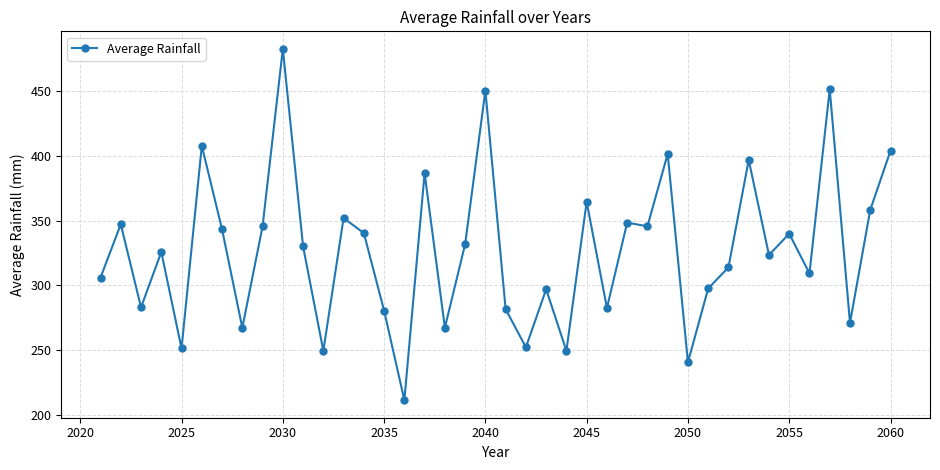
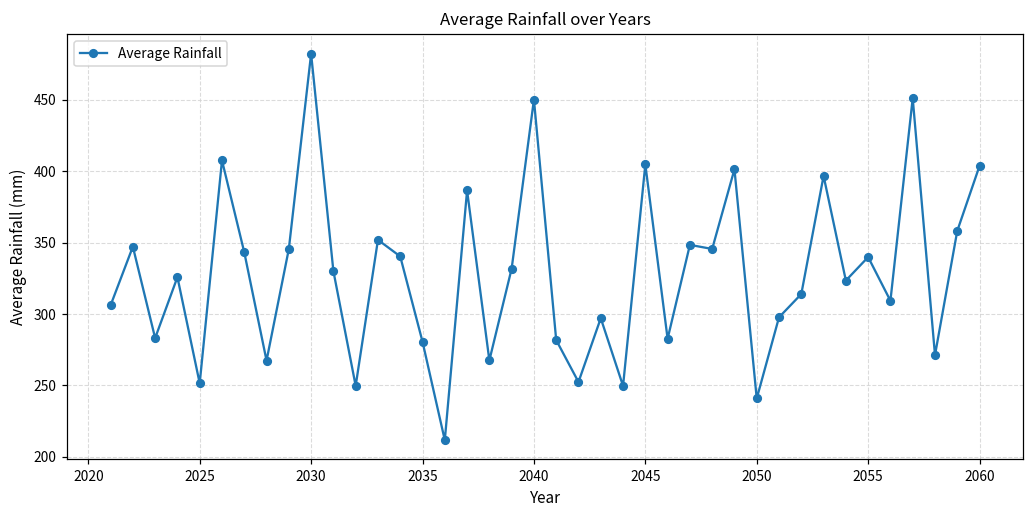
  {
    "2025": 252,
    "2030": 482,
    "2035": 281,
    "2040": 450,
-   "2045": 364,
+   "2045": 405,
    "2050": 241,
    "2055": 340,
    "2060": 404
  }
